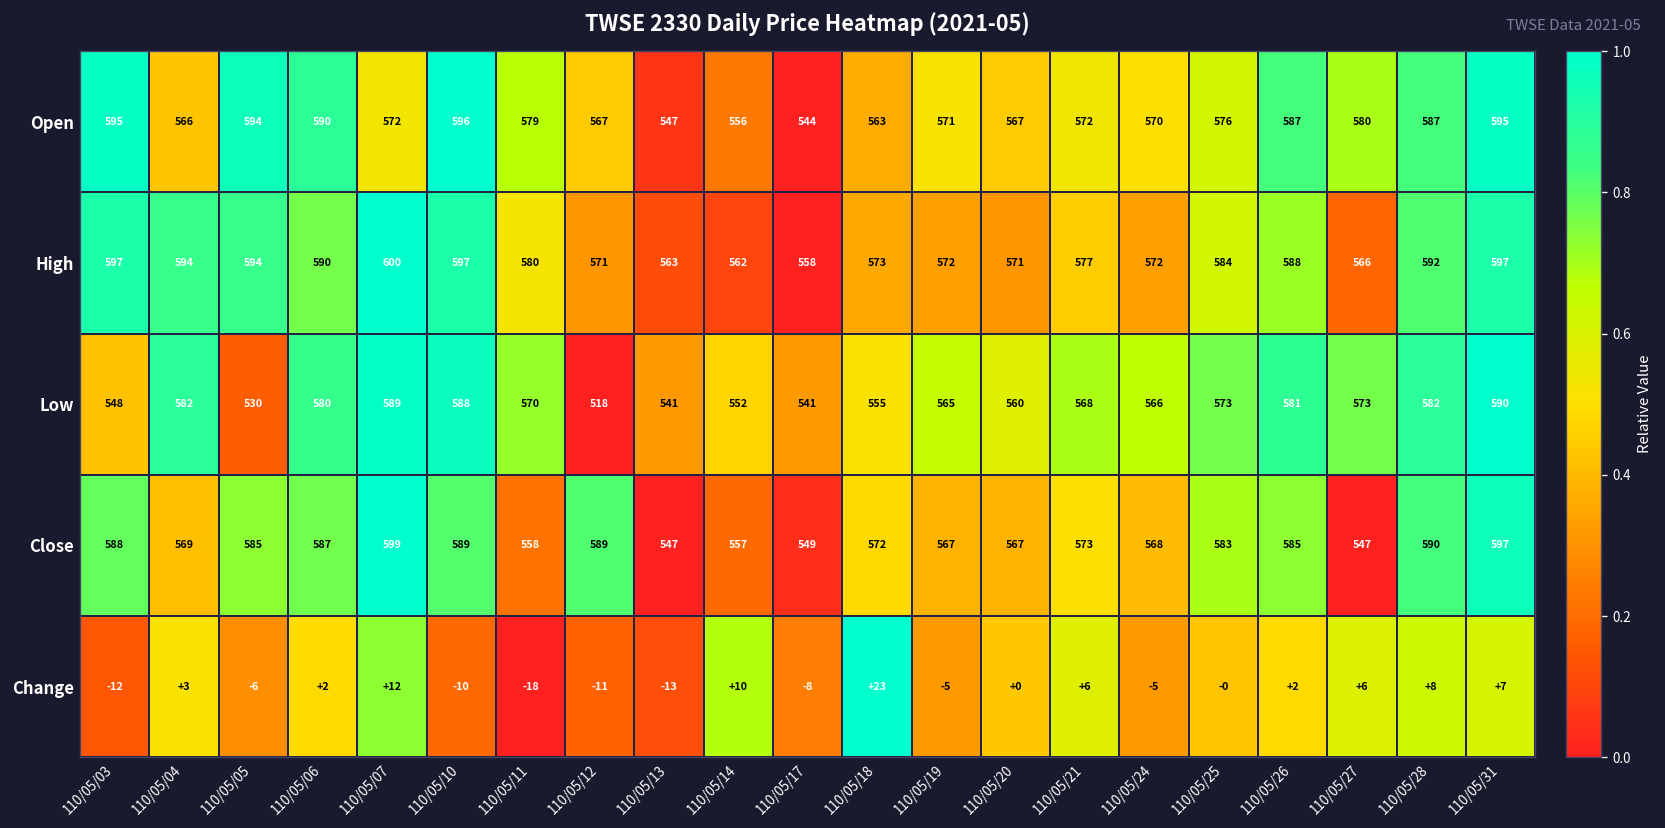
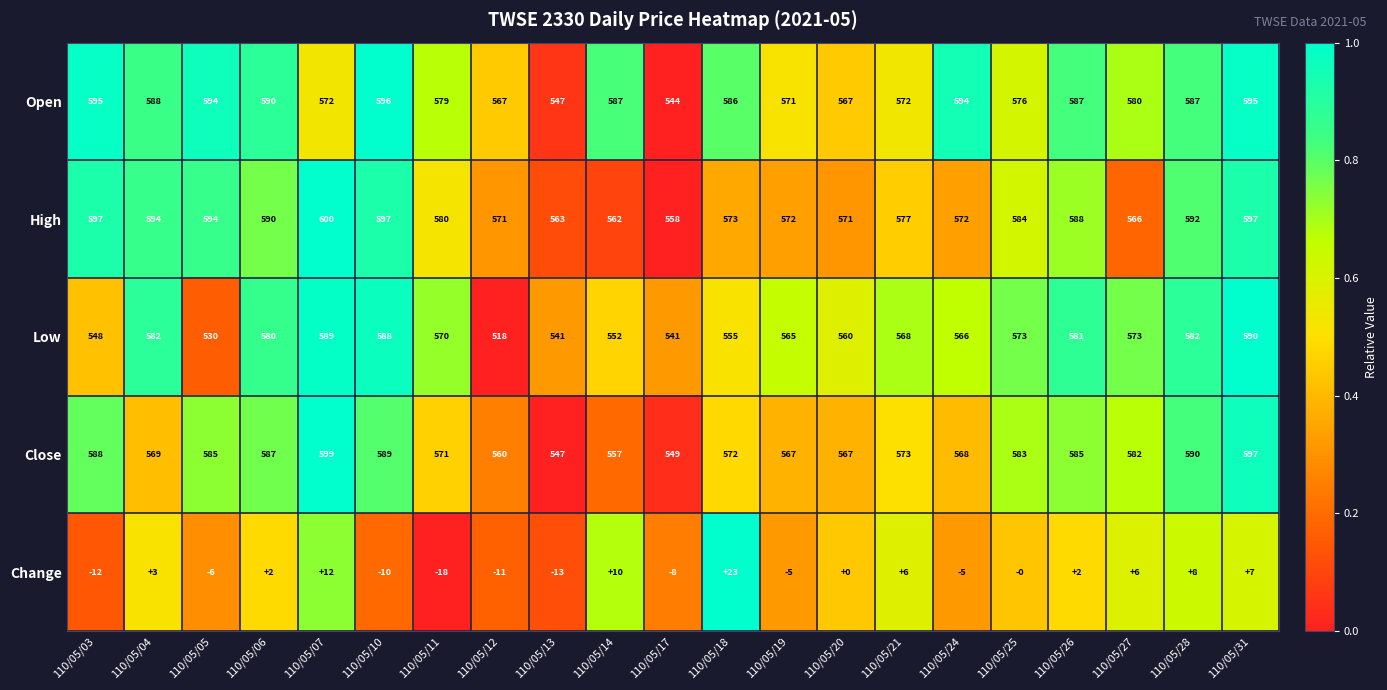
  {
    "Open": {
      "110/05/03": "595",
-     "110/05/04": "566",
+     "110/05/04": "588",
      "110/05/05": "594",
      "110/05/06": "590",
      "110/05/07": "572",
      "110/05/10": "596",
      "110/05/11": "579",
      "110/05/12": "567",
      "110/05/13": "547",
-     "110/05/14": "556",
+     "110/05/14": "587",
      "110/05/17": "544",
-     "110/05/18": "563",
+     "110/05/18": "586",
      "110/05/19": "571",
      "110/05/20": "567",
      "110/05/21": "572",
-     "110/05/24": "570",
+     "110/05/24": "594",
      "110/05/25": "576",
      "110/05/26": "587",
      "110/05/27": "580",
      "110/05/28": "587",
      "110/05/31": "595"
    },
    "High": {
      "110/05/03": "597",
      "110/05/04": "594",
      "110/05/05": "594",
      "110/05/06": "590",
      "110/05/07": "600",
      "110/05/10": "597",
      "110/05/11": "580",
      "110/05/12": "571",
      "110/05/13": "563",
      "110/05/14": "562",
      "110/05/17": "558",
      "110/05/18": "573",
      "110/05/19": "572",
      "110/05/20": "571",
      "110/05/21": "577",
      "110/05/24": "572",
      "110/05/25": "584",
      "110/05/26": "588",
      "110/05/27": "566",
      "110/05/28": "592",
      "110/05/31": "597"
    },
    "Low": {
      "110/05/03": "548",
      "110/05/04": "582",
      "110/05/05": "530",
      "110/05/06": "580",
      "110/05/07": "589",
      "110/05/10": "588",
      "110/05/11": "570",
      "110/05/12": "518",
      "110/05/13": "541",
      "110/05/14": "552",
      "110/05/17": "541",
      "110/05/18": "555",
      "110/05/19": "565",
      "110/05/20": "560",
      "110/05/21": "568",
      "110/05/24": "566",
      "110/05/25": "573",
      "110/05/26": "581",
      "110/05/27": "573",
      "110/05/28": "582",
      "110/05/31": "590"
    },
    "Close": {
      "110/05/03": "588",
      "110/05/04": "569",
      "110/05/05": "585",
      "110/05/06": "587",
      "110/05/07": "599",
      "110/05/10": "589",
-     "110/05/11": "558",
-     "110/05/12": "589",
+     "110/05/11": "571",
+     "110/05/12": "560",
      "110/05/13": "547",
      "110/05/14": "557",
      "110/05/17": "549",
      "110/05/18": "572",
      "110/05/19": "567",
      "110/05/20": "567",
      "110/05/21": "573",
      "110/05/24": "568",
      "110/05/25": "583",
      "110/05/26": "585",
-     "110/05/27": "547",
+     "110/05/27": "582",
      "110/05/28": "590",
      "110/05/31": "597"
    },
    "Change": {
      "110/05/03": "-12",
      "110/05/04": "+3",
      "110/05/05": "-6",
      "110/05/06": "+2",
      "110/05/07": "+12",
      "110/05/10": "-10",
      "110/05/11": "-18",
      "110/05/12": "-11",
      "110/05/13": "-13",
      "110/05/14": "+10",
      "110/05/17": "-8",
      "110/05/18": "+23",
      "110/05/19": "-5",
      "110/05/20": "+0",
      "110/05/21": "+6",
      "110/05/24": "-5",
      "110/05/25": "-0",
      "110/05/26": "+2",
      "110/05/27": "+6",
      "110/05/28": "+8",
      "110/05/31": "+7"
    }
  }
